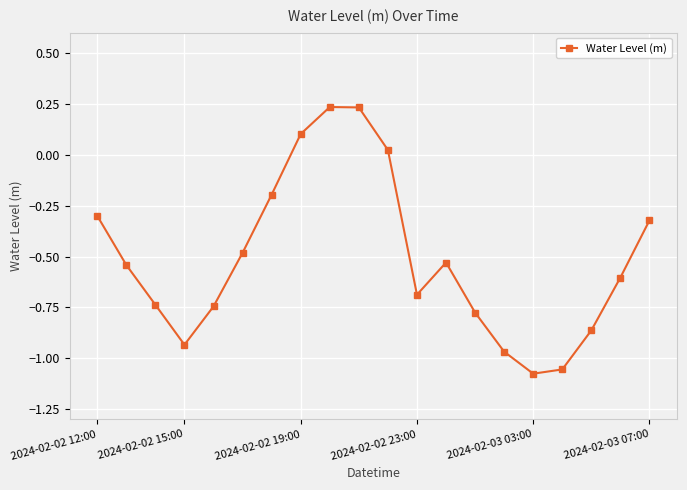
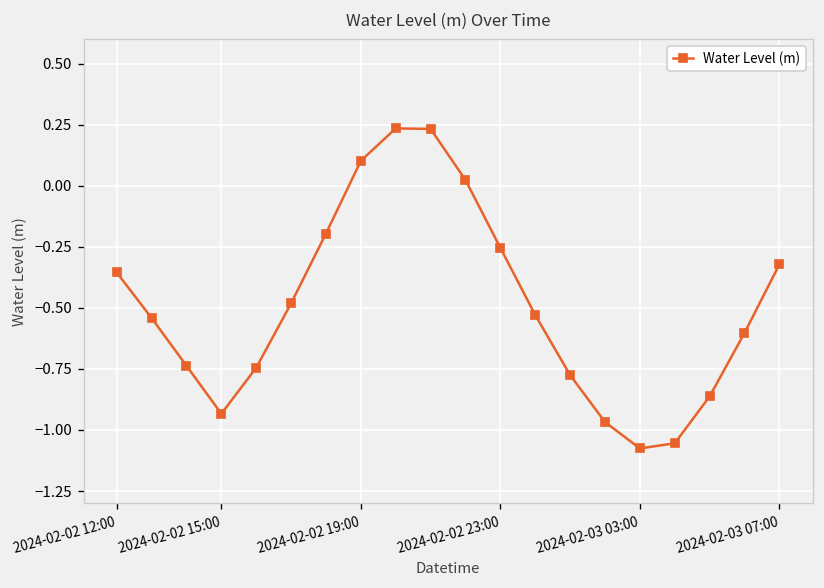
  {
-   "2024-02-02 12:00": -0.30,
+   "2024-02-02 12:00": -0.36,
    "2024-02-02 15:00": -0.93,
    "2024-02-02 19:00": 0.10,
-   "2024-02-02 23:00": -0.69,
+   "2024-02-02 23:00": -0.25,
    "2024-02-03 03:00": -1.08,
    "2024-02-03 07:00": -0.32
  }
